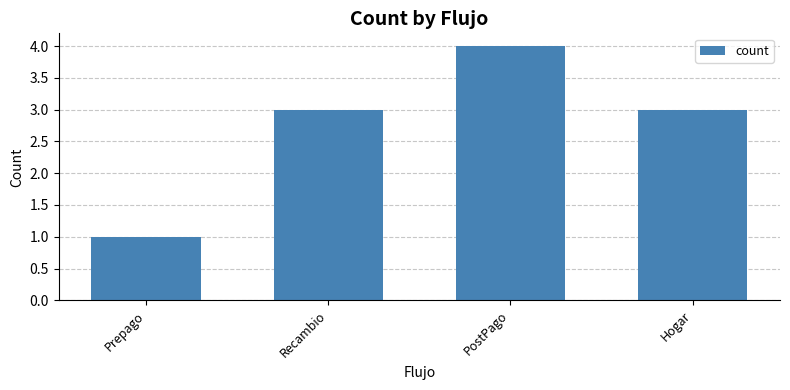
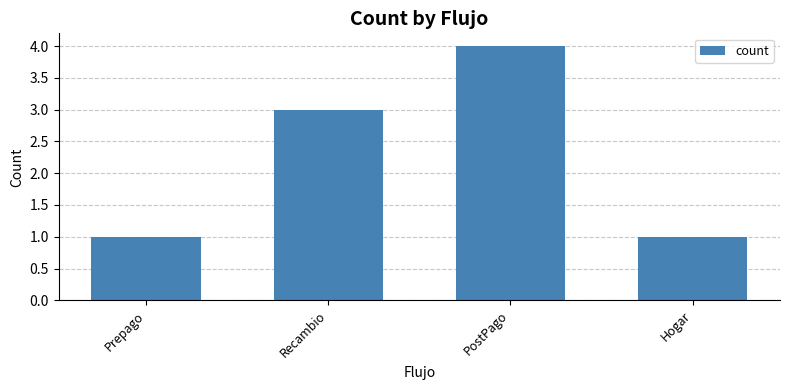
  {
    "Prepago": 1,
    "Recambio": 3,
    "PostPago": 4,
-   "Hogar": 3
+   "Hogar": 1
  }
